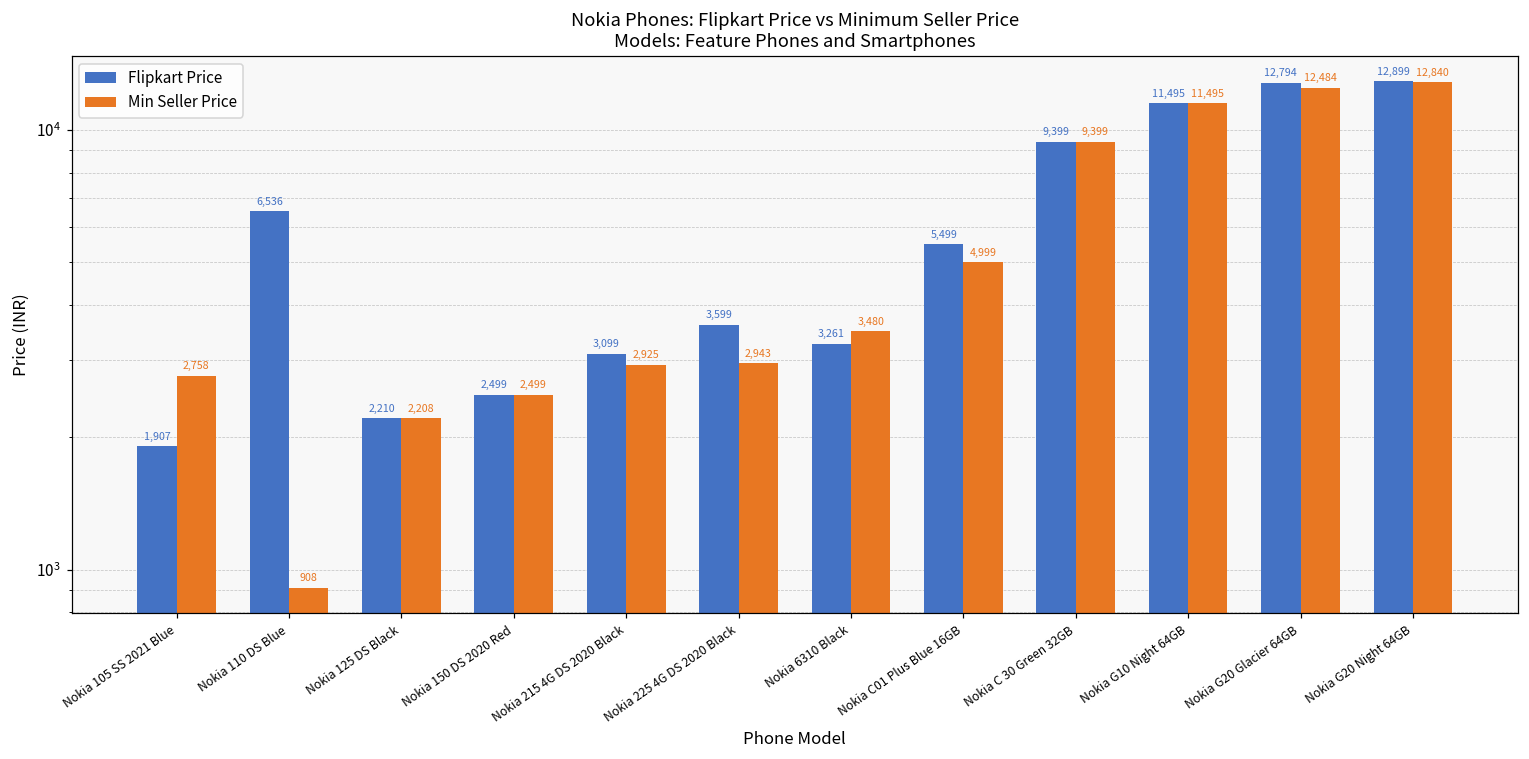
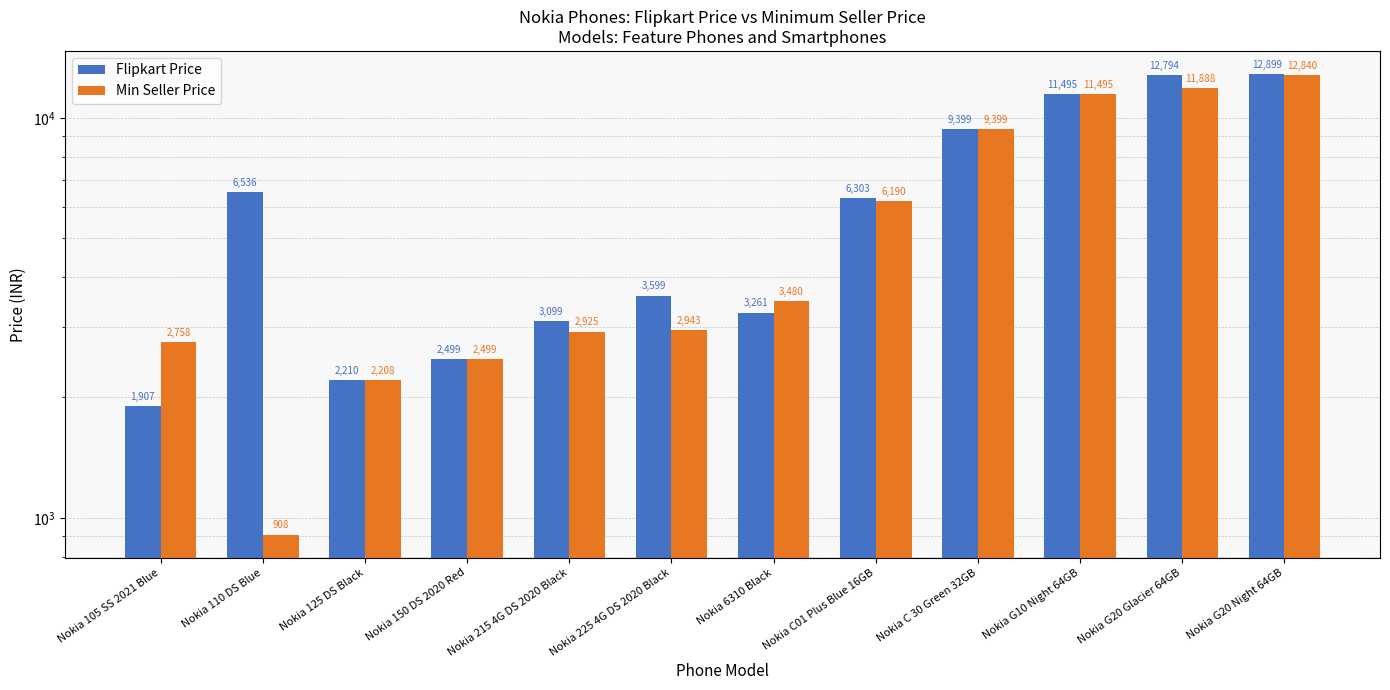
  {
    "Flipkart Price": {
      "Nokia 105 SS 2021 Blue": "1,907",
      "Nokia 110 DS Blue": "6,536",
      "Nokia 125 DS Black": "2,210",
      "Nokia 150 DS 2020 Red": "2,499",
      "Nokia 215 4G DS 2020 Black": "3,099",
      "Nokia 225 4G DS 2020 Black": "3,599",
      "Nokia 6310 Black": "3,261",
-     "Nokia C01 Plus Blue 16GB": "5,499",
+     "Nokia C01 Plus Blue 16GB": "6,303",
      "Nokia C 30 Green 32GB": "9,399",
      "Nokia G10 Night 64GB": "11,495",
      "Nokia G20 Glacier 64GB": "12,794",
      "Nokia G20 Night 64GB": "12,899"
    },
    "Min Seller Price": {
      "Nokia 105 SS 2021 Blue": "2,758",
      "Nokia 110 DS Blue": "908",
      "Nokia 125 DS Black": "2,208",
      "Nokia 150 DS 2020 Red": "2,499",
      "Nokia 215 4G DS 2020 Black": "2,925",
      "Nokia 225 4G DS 2020 Black": "2,943",
      "Nokia 6310 Black": "3,480",
-     "Nokia C01 Plus Blue 16GB": "4,999",
+     "Nokia C01 Plus Blue 16GB": "6,190",
      "Nokia C 30 Green 32GB": "9,399",
      "Nokia G10 Night 64GB": "11,495",
-     "Nokia G20 Glacier 64GB": "12,484",
+     "Nokia G20 Glacier 64GB": "11,888",
      "Nokia G20 Night 64GB": "12,840"
    }
  }
